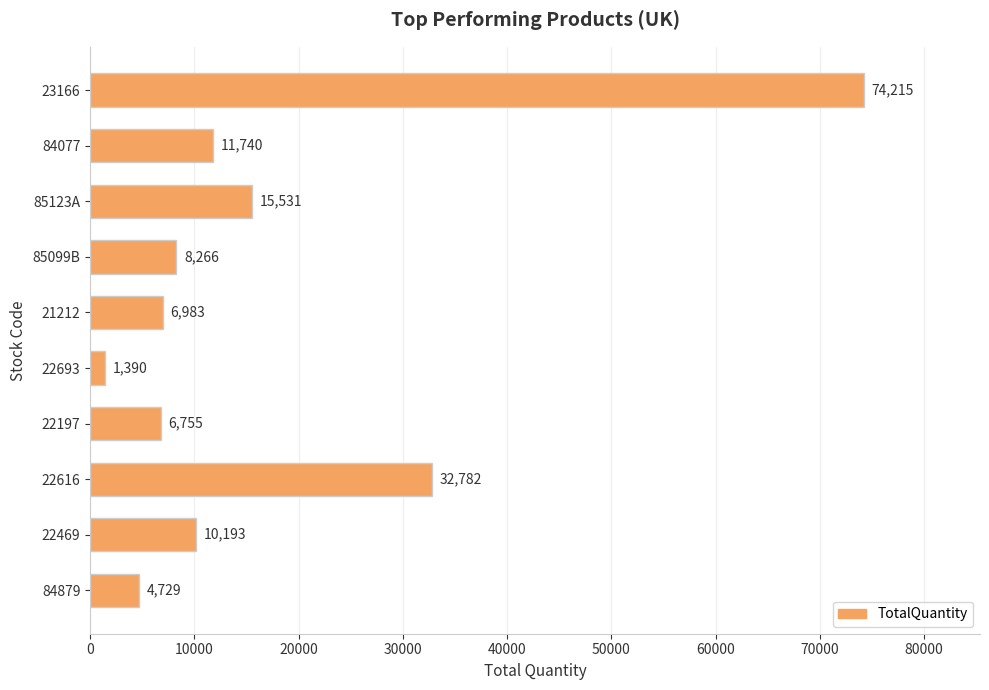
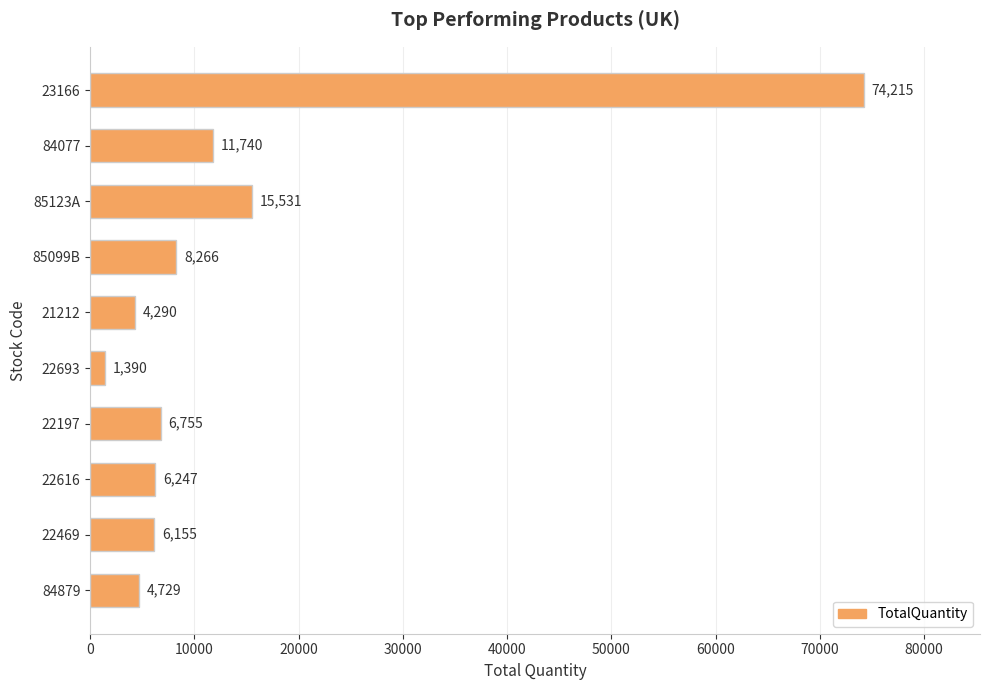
  {
    "23166": "74,215",
    "84077": "11,740",
    "85123A": "15,531",
    "85099B": "8,266",
-   "21212": "6,983",
+   "21212": "4,290",
    "22693": "1,390",
    "22197": "6,755",
-   "22616": "32,782",
-   "22469": "10,193",
+   "22616": "6,247",
+   "22469": "6,155",
    "84879": "4,729"
  }
